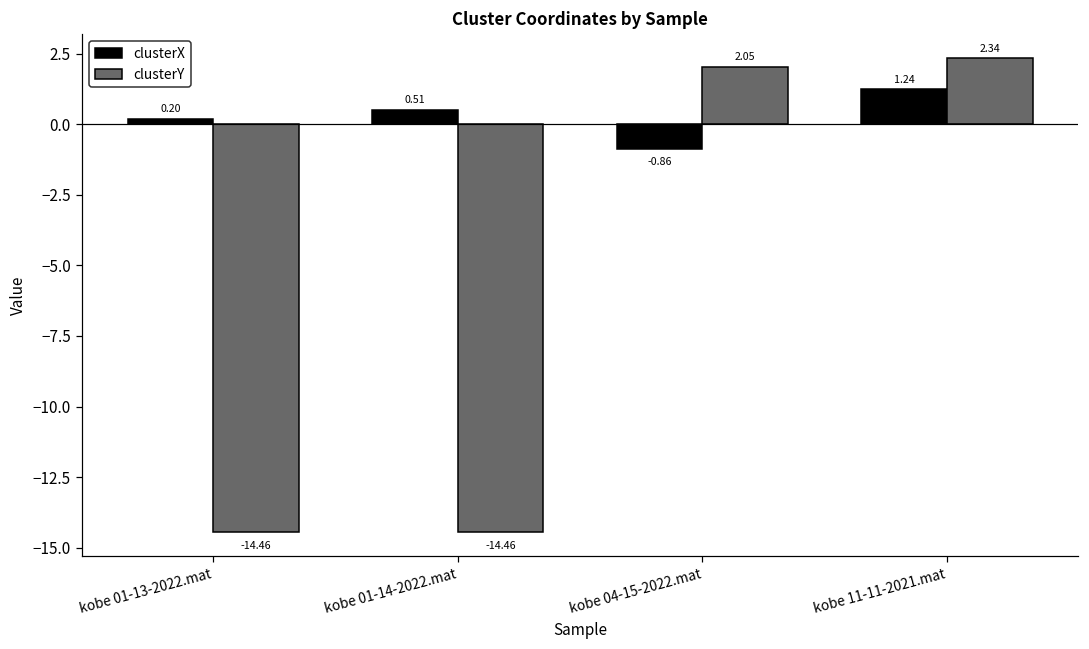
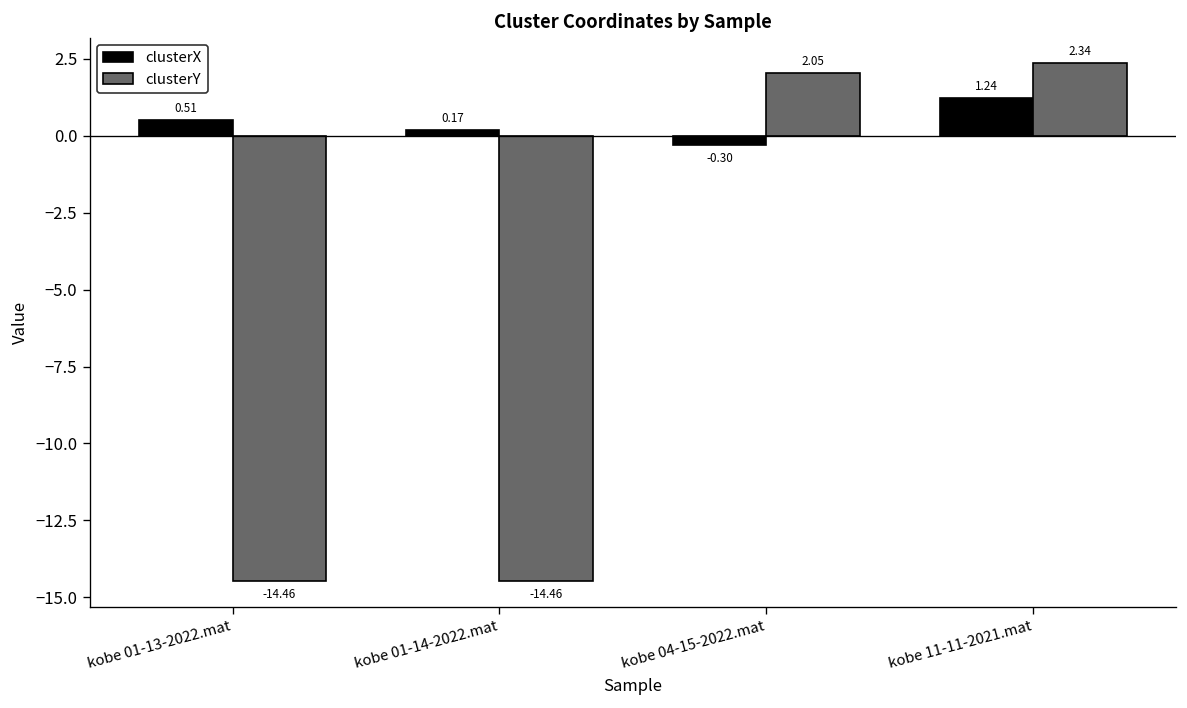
  {
    "clusterX": {
-     "kobe 01-13-2022.mat": 0.20,
-     "kobe 01-14-2022.mat": 0.51,
-     "kobe 04-15-2022.mat": -0.86,
+     "kobe 01-13-2022.mat": 0.51,
+     "kobe 01-14-2022.mat": 0.17,
+     "kobe 04-15-2022.mat": -0.30,
      "kobe 11-11-2021.mat": 1.24
    },
    "clusterY": {
      "kobe 01-13-2022.mat": -14.46,
      "kobe 01-14-2022.mat": -14.46,
      "kobe 04-15-2022.mat": 2.05,
      "kobe 11-11-2021.mat": 2.34
    }
  }
